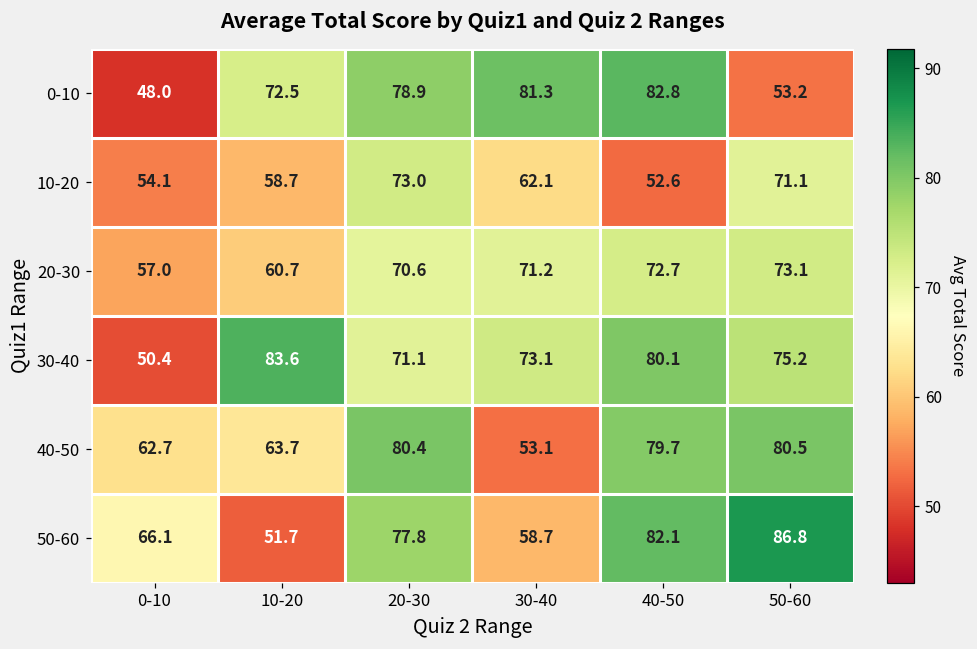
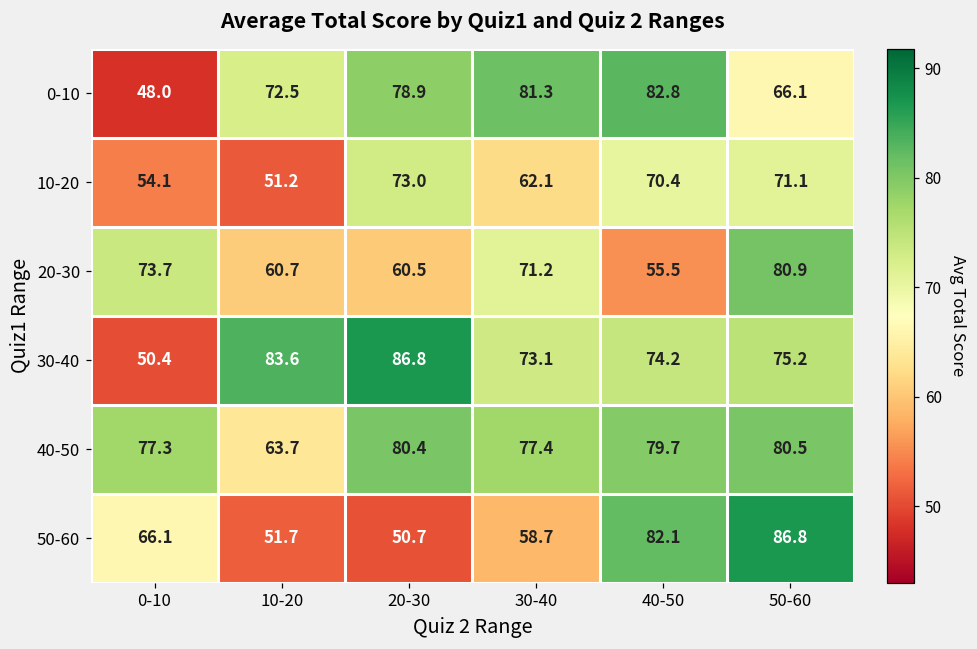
  {
    "0-10": {
      "0-10": 48.0,
      "10-20": 72.5,
      "20-30": 78.9,
      "30-40": 81.3,
      "40-50": 82.8,
-     "50-60": 53.2
+     "50-60": 66.1
    },
    "10-20": {
      "0-10": 54.1,
-     "10-20": 58.7,
+     "10-20": 51.2,
      "20-30": 73.0,
      "30-40": 62.1,
-     "40-50": 52.6,
+     "40-50": 70.4,
      "50-60": 71.1
    },
    "20-30": {
-     "0-10": 57.0,
+     "0-10": 73.7,
      "10-20": 60.7,
-     "20-30": 70.6,
+     "20-30": 60.5,
      "30-40": 71.2,
-     "40-50": 72.7,
-     "50-60": 73.1
+     "40-50": 55.5,
+     "50-60": 80.9
    },
    "30-40": {
      "0-10": 50.4,
      "10-20": 83.6,
-     "20-30": 71.1,
+     "20-30": 86.8,
      "30-40": 73.1,
-     "40-50": 80.1,
+     "40-50": 74.2,
      "50-60": 75.2
    },
    "40-50": {
-     "0-10": 62.7,
+     "0-10": 77.3,
      "10-20": 63.7,
      "20-30": 80.4,
-     "30-40": 53.1,
+     "30-40": 77.4,
      "40-50": 79.7,
      "50-60": 80.5
    },
    "50-60": {
      "0-10": 66.1,
      "10-20": 51.7,
-     "20-30": 77.8,
+     "20-30": 50.7,
      "30-40": 58.7,
      "40-50": 82.1,
      "50-60": 86.8
    }
  }
